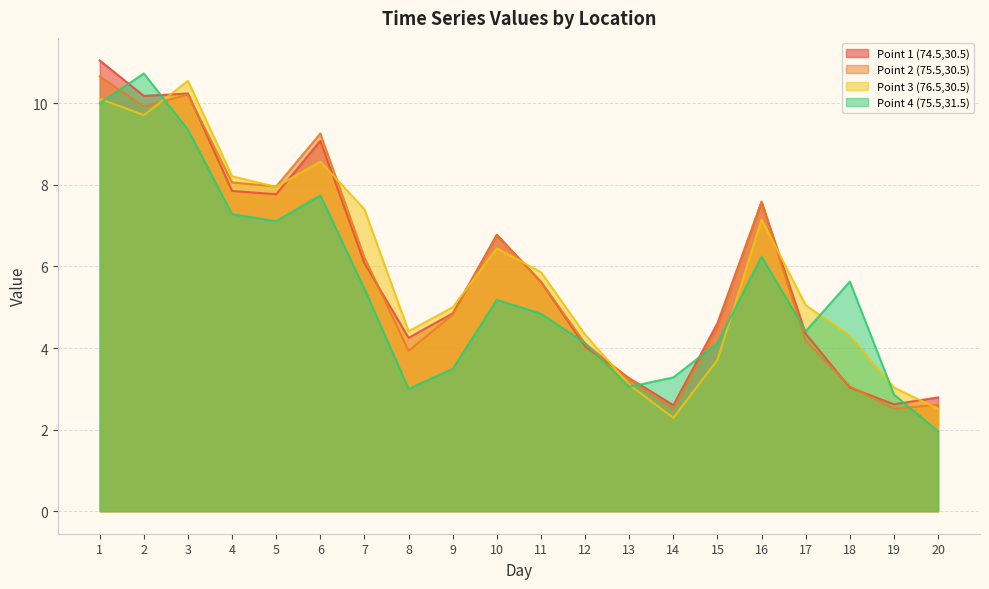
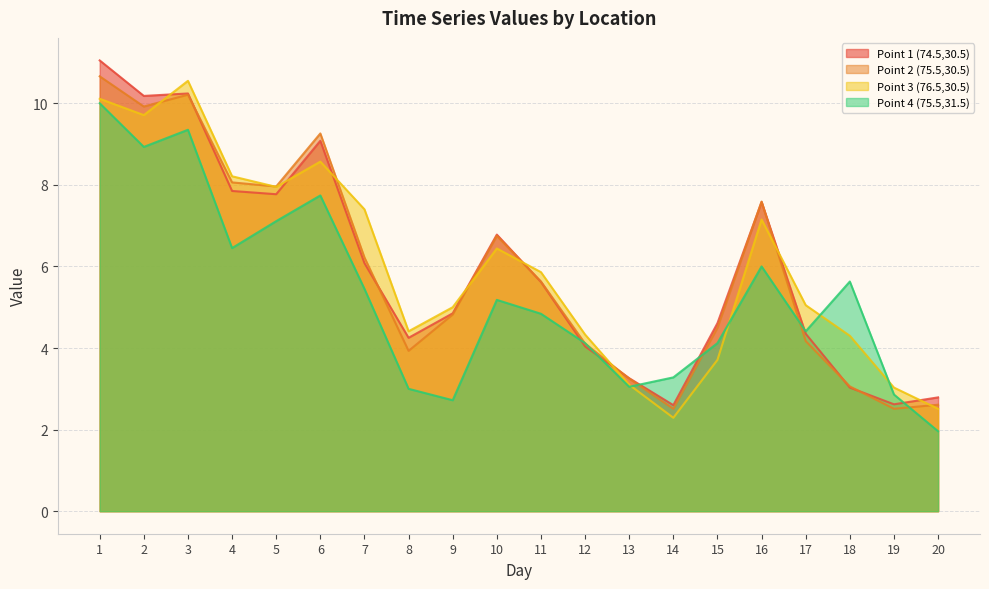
  {
    "Point 4 (75.5,31.5)": {
      "1": 10.0,
-     "2": 10.7,
+     "2": 8.9,
      "3": 9.4,
-     "4": 7.3,
+     "4": 6.5,
      "5": 7.1,
      "6": 7.7,
      "7": 5.5,
      "8": 3.0,
-     "9": 3.5,
+     "9": 2.7,
      "10": 5.2,
      "11": 4.8,
      "14": 3.3,
      "15": 4.1,
-     "16": 6.2,
+     "16": 6.0,
      "18": 5.6,
      "19": 2.9,
      "20": 2.0
    }
  }
